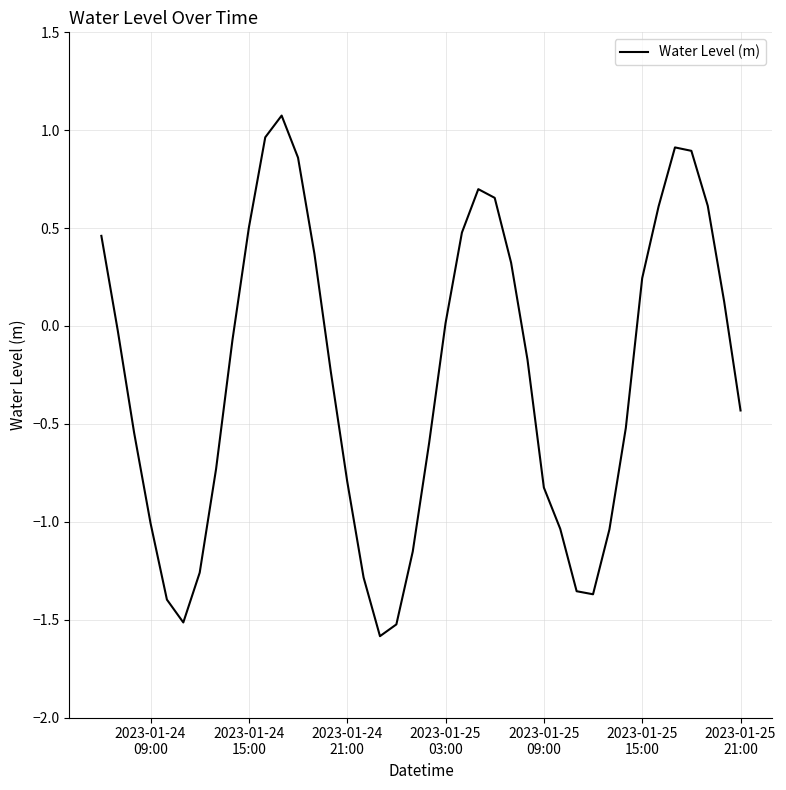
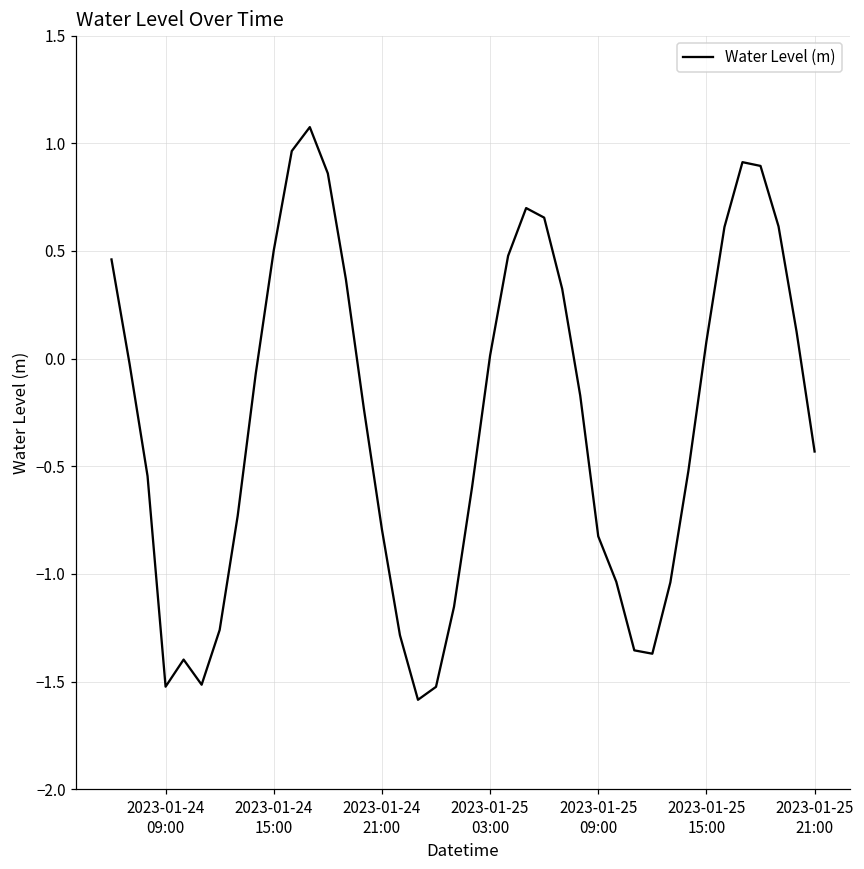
  {
-   "2023-01-24 09:00": -1.01,
+   "2023-01-24 09:00": -1.52,
    "2023-01-24 15:00": 0.50,
    "2023-01-24 21:00": -0.79,
    "2023-01-25 03:00": 0.01,
    "2023-01-25 09:00": -0.83,
-   "2023-01-25 15:00": 0.24,
+   "2023-01-25 15:00": 0.08,
    "2023-01-25 21:00": -0.43
  }
